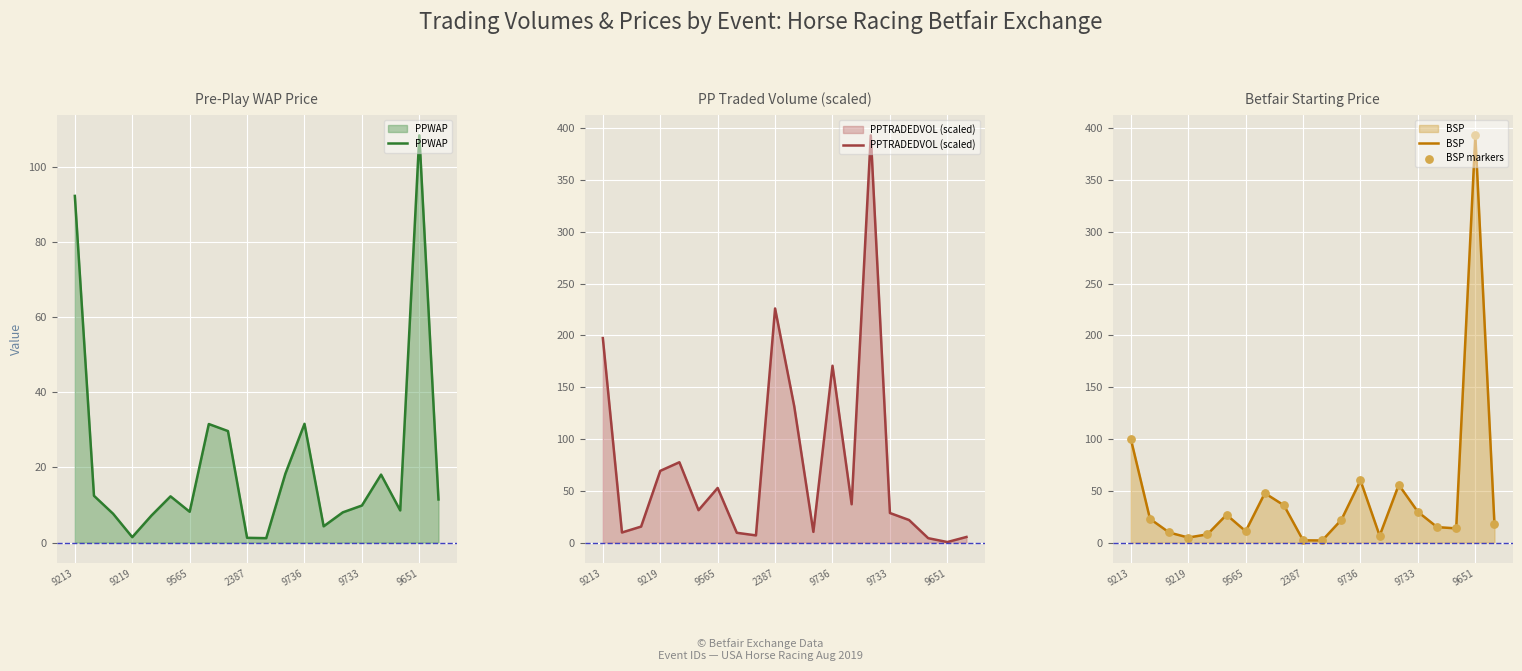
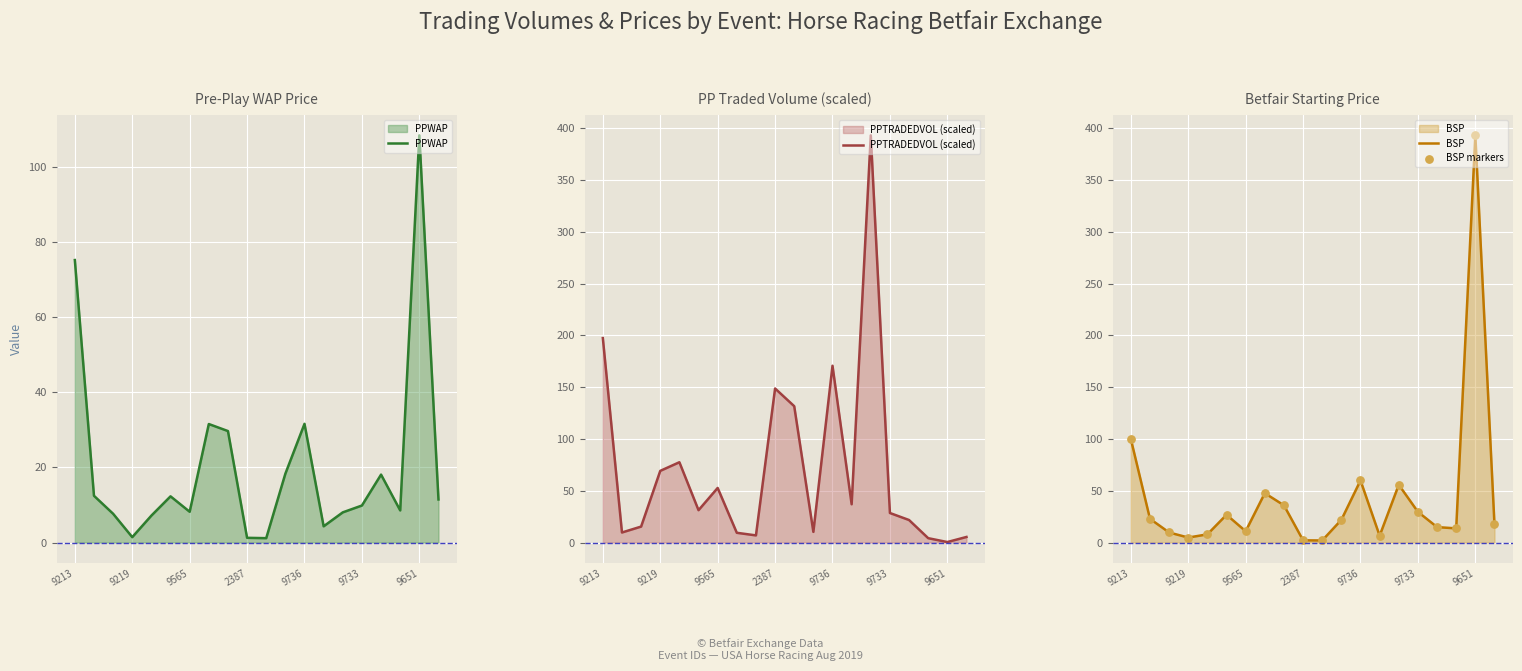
  {
    "Pre-Play WAP Price": {
-     "9213": 92,
+     "9213": 75,
      "9219": 1,
      "9565": 8,
      "2387": 1,
      "9736": 32,
      "9733": 10
    },
    "PP Traded Volume (scaled)": {
      "9213": 197,
      "9219": 69,
      "9565": 53,
-     "2387": 226,
+     "2387": 149,
      "9736": 171,
      "9733": 29,
      "9651": 1
    },
    "Betfair Starting Price": {
      "9213": 100,
      "9219": 5,
      "9565": 11,
      "2387": 2,
      "9736": 60,
      "9733": 30
    }
  }
